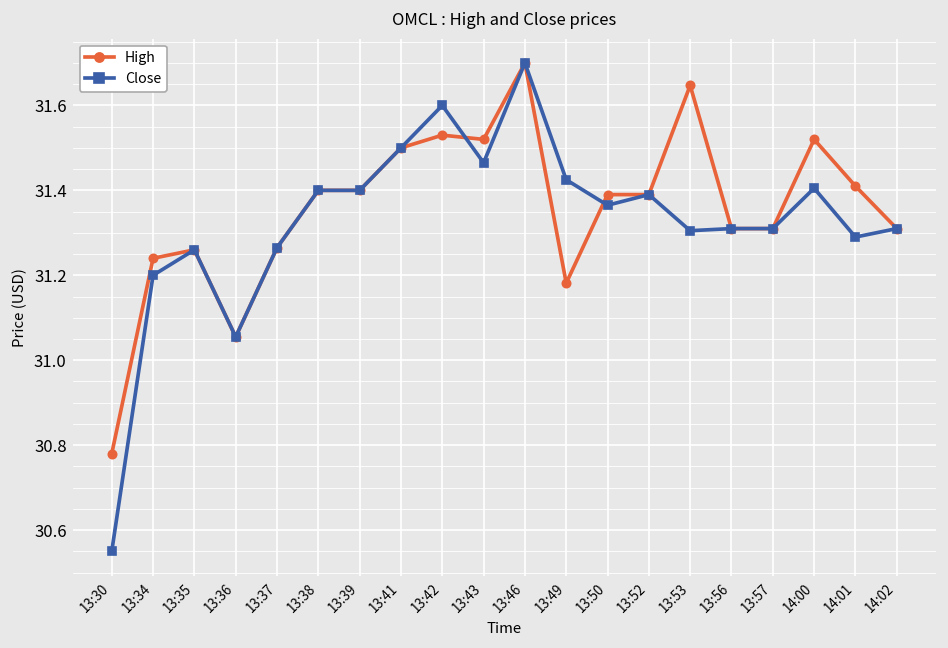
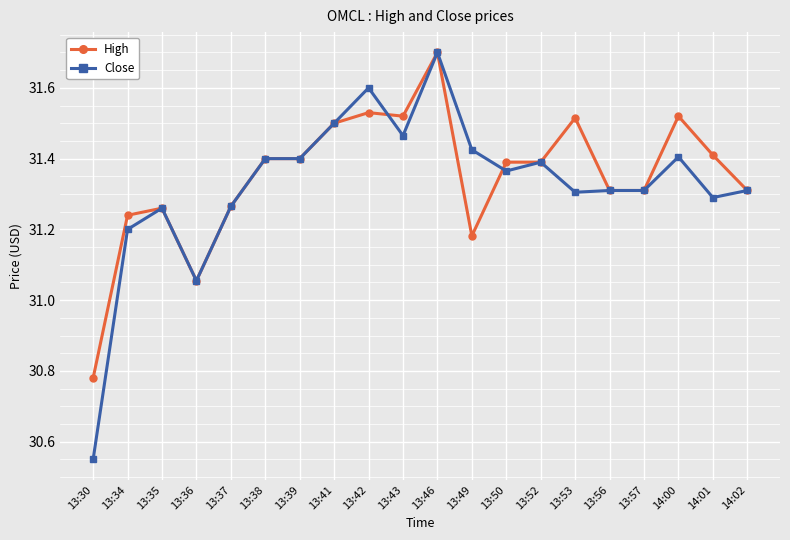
  {
    "High": {
      "13:30": 30.78,
      "13:34": 31.24,
      "13:42": 31.53,
      "13:43": 31.52,
      "13:49": 31.18,
      "13:50": 31.39,
-     "13:53": 31.65,
+     "13:53": 31.51,
      "14:00": 31.52,
      "14:01": 31.41
    },
    "Close": {
      "13:30": 30.55,
      "13:34": 31.20,
      "13:42": 31.60,
      "13:43": 31.47,
      "13:49": 31.42,
      "13:50": 31.36,
      "13:53": 31.31,
      "14:00": 31.41,
      "14:01": 31.29
    }
  }
